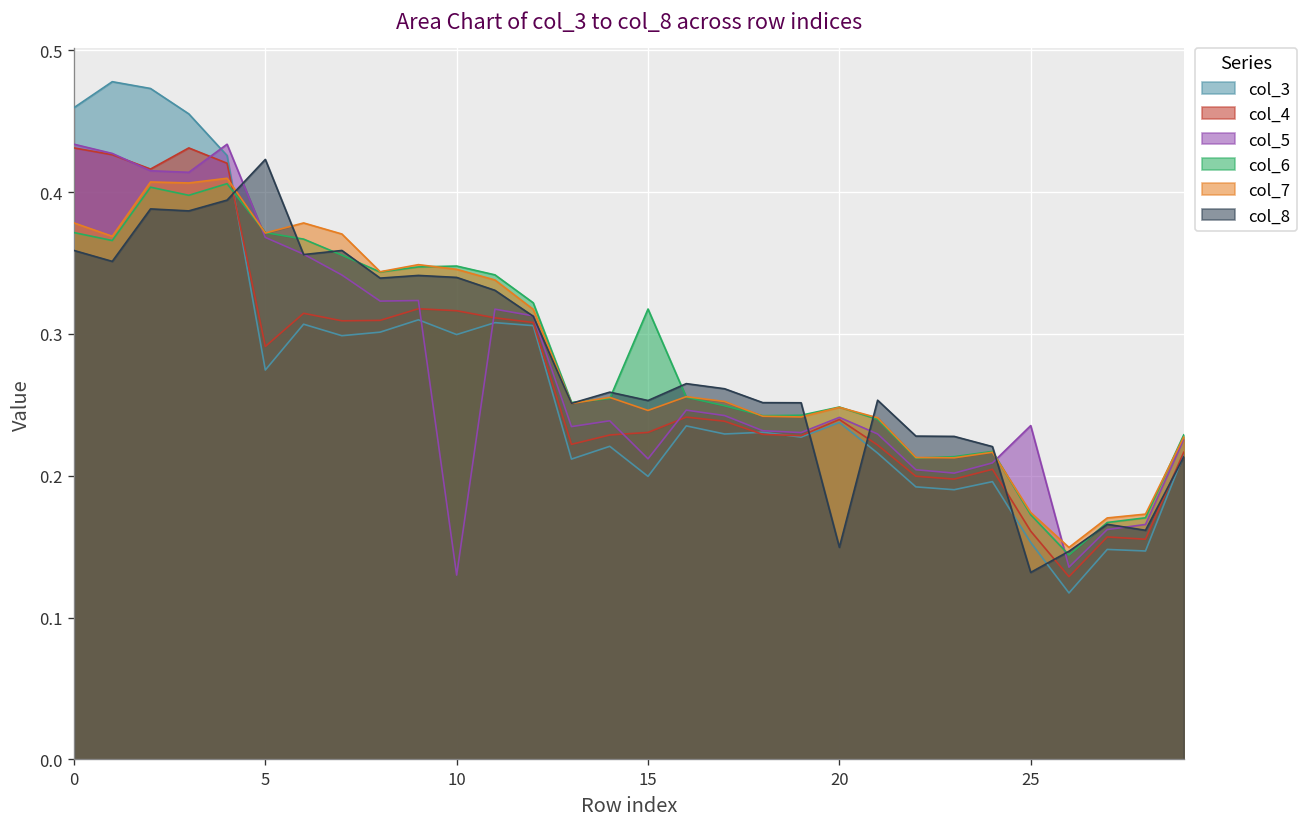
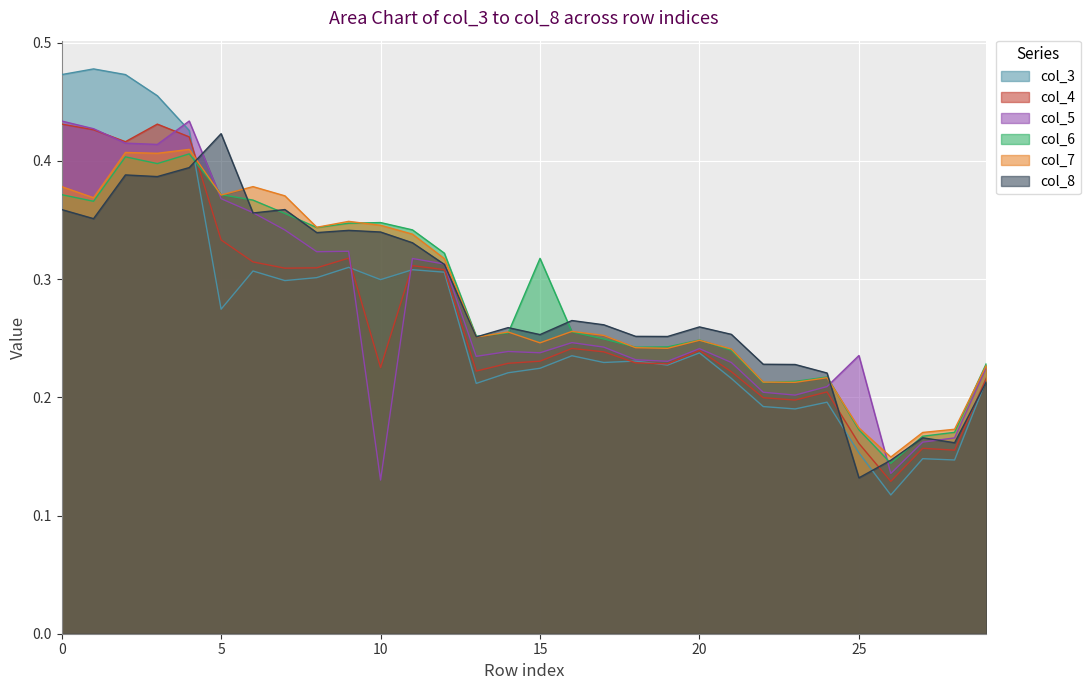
  {
    "col_3": {
-     "0": 0.460,
+     "0": 0.473,
      "5": 0.275,
      "10": 0.300,
-     "15": 0.200,
+     "15": 0.225,
      "25": 0.153
    },
    "col_4": {
      "0": 0.431,
-     "5": 0.291,
-     "10": 0.316,
+     "5": 0.333,
+     "10": 0.225,
      "15": 0.231,
      "25": 0.161
    },
    "col_5": {
      "0": 0.434,
      "5": 0.368,
      "10": 0.130,
-     "15": 0.212,
+     "15": 0.238,
      "25": 0.235
    },
    "col_6": {
      "0": 0.372,
      "10": 0.348,
      "15": 0.318
    },
    "col_7": {
      "0": 0.378,
      "10": 0.346,
      "15": 0.246
    },
    "col_8": {
      "0": 0.359,
      "5": 0.423,
      "10": 0.340,
      "15": 0.253,
-     "20": 0.150,
+     "20": 0.260,
      "25": 0.132
    }
  }
